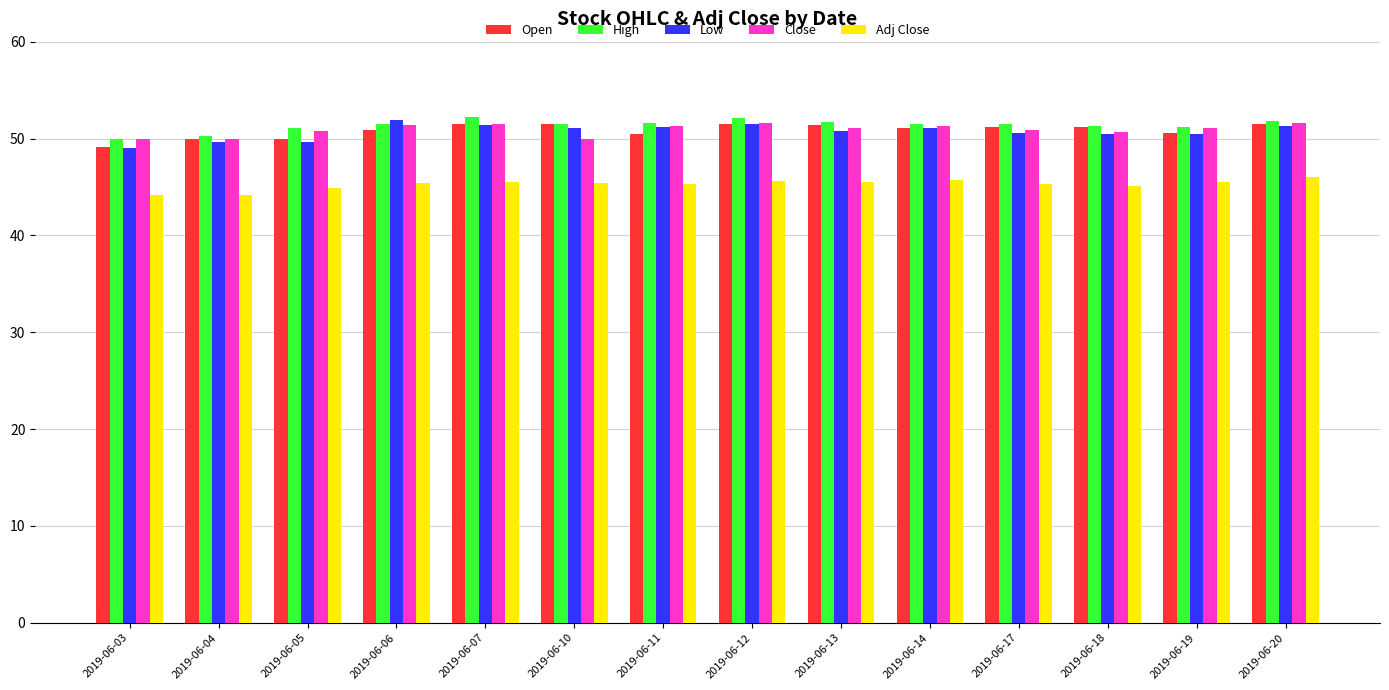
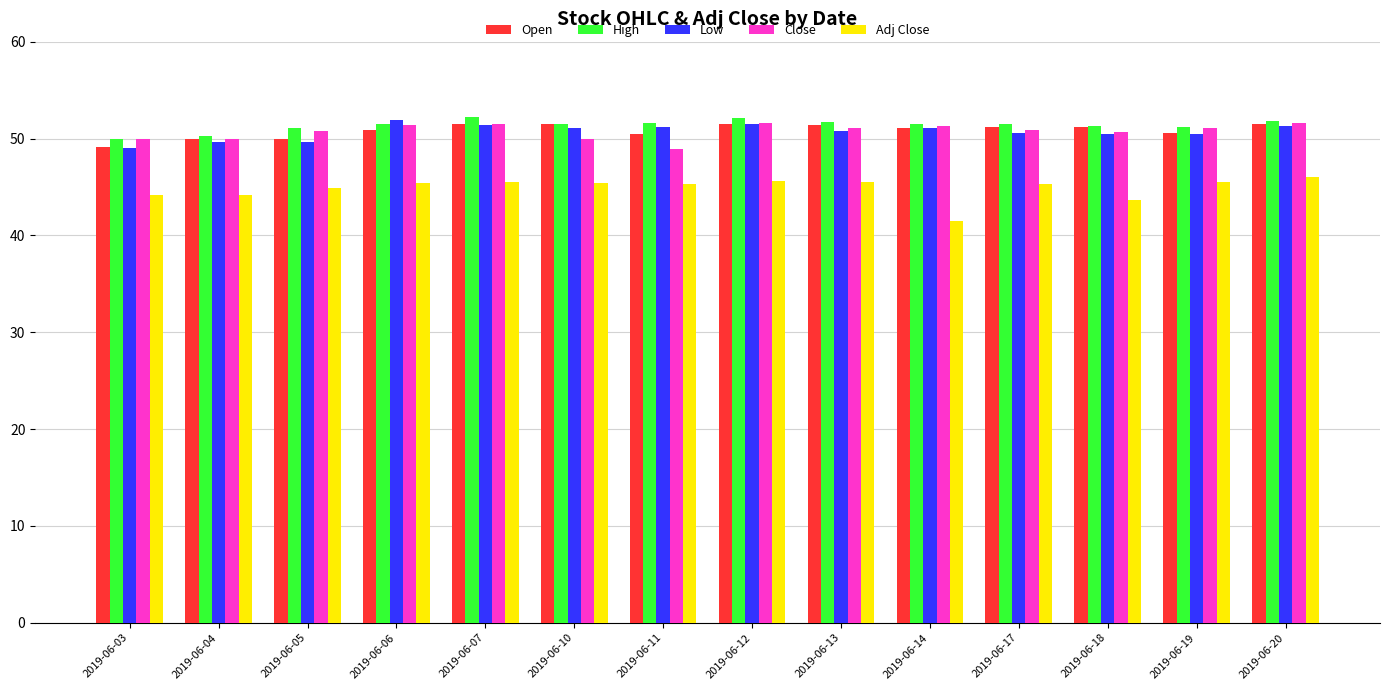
  {
    "Open": {
      "2019-06-03": 49,
      "2019-06-04": 50,
      "2019-06-05": 50,
      "2019-06-06": 51,
      "2019-06-07": 51,
      "2019-06-10": 52,
      "2019-06-11": 50,
      "2019-06-12": 52,
      "2019-06-13": 51,
      "2019-06-14": 51,
      "2019-06-17": 51,
      "2019-06-18": 51,
      "2019-06-19": 51,
      "2019-06-20": 52
    },
    "High": {
      "2019-06-03": 50,
      "2019-06-04": 50,
      "2019-06-05": 51,
      "2019-06-06": 52,
      "2019-06-07": 52,
      "2019-06-10": 52,
      "2019-06-11": 52,
      "2019-06-12": 52,
      "2019-06-13": 52,
      "2019-06-14": 52,
      "2019-06-17": 51,
      "2019-06-18": 51,
      "2019-06-19": 51,
      "2019-06-20": 52
    },
    "Low": {
      "2019-06-03": 49,
      "2019-06-04": 50,
      "2019-06-05": 50,
      "2019-06-06": 52,
      "2019-06-07": 51,
      "2019-06-10": 51,
      "2019-06-11": 51,
      "2019-06-12": 51,
      "2019-06-13": 51,
      "2019-06-14": 51,
      "2019-06-17": 51,
      "2019-06-18": 51,
      "2019-06-19": 50,
      "2019-06-20": 51
    },
    "Close": {
      "2019-06-03": 50,
      "2019-06-04": 50,
      "2019-06-05": 51,
      "2019-06-06": 51,
      "2019-06-07": 51,
      "2019-06-10": 50,
-     "2019-06-11": 51,
+     "2019-06-11": 49,
      "2019-06-12": 52,
      "2019-06-13": 51,
      "2019-06-14": 51,
      "2019-06-17": 51,
      "2019-06-18": 51,
      "2019-06-19": 51,
      "2019-06-20": 52
    },
    "Adj Close": {
      "2019-06-03": 44,
      "2019-06-04": 44,
      "2019-06-05": 45,
      "2019-06-06": 45,
      "2019-06-07": 45,
      "2019-06-10": 45,
      "2019-06-11": 45,
      "2019-06-12": 46,
      "2019-06-13": 46,
-     "2019-06-14": 46,
+     "2019-06-14": 42,
      "2019-06-17": 45,
-     "2019-06-18": 45,
+     "2019-06-18": 44,
      "2019-06-19": 46,
      "2019-06-20": 46
    }
  }
